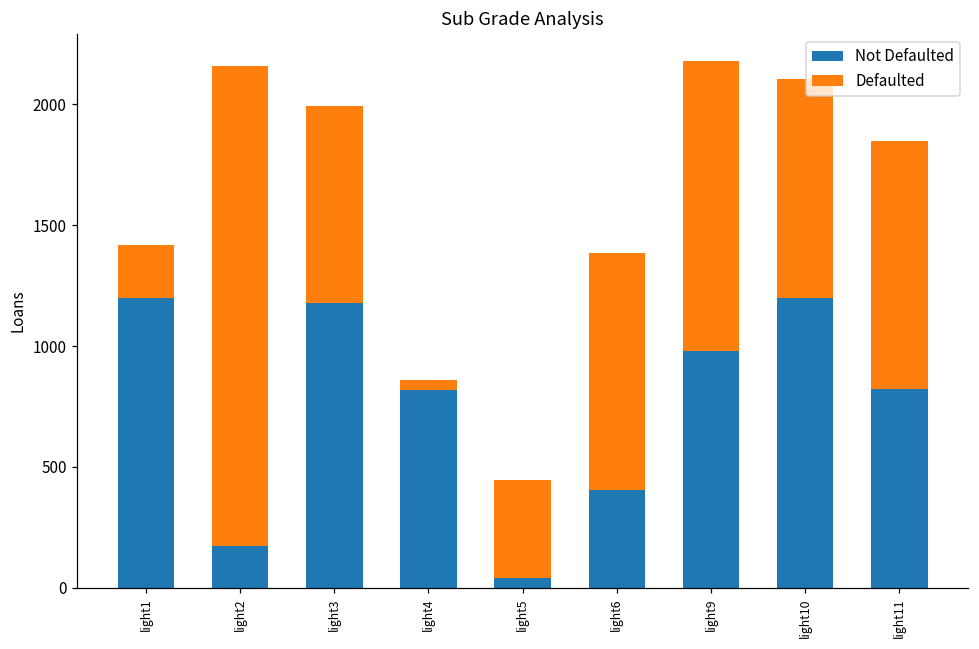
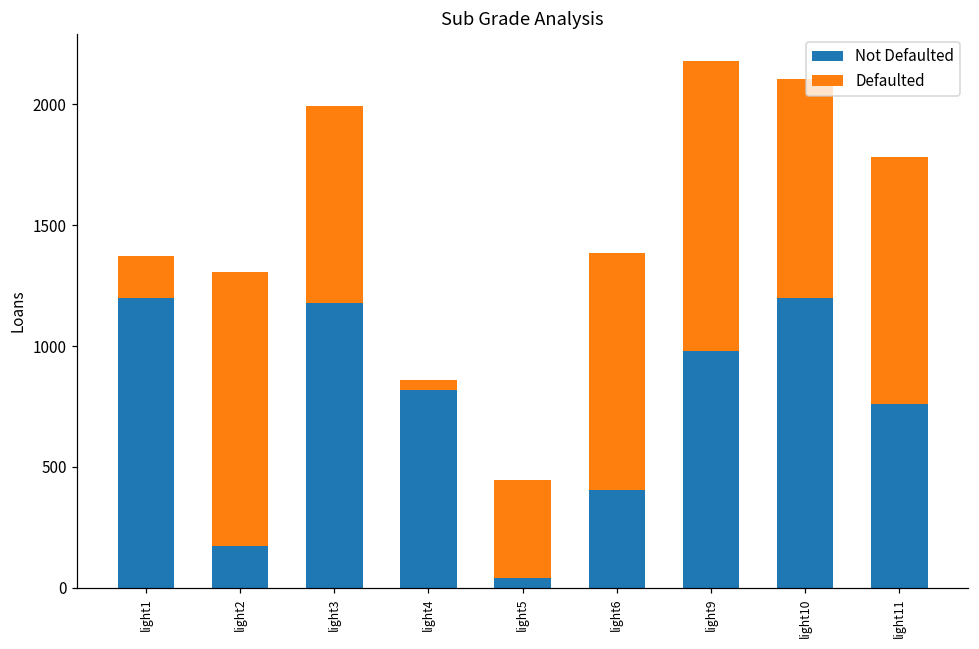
  {
    "Not Defaulted": {
      "light1": 1200,
      "light2": 170,
      "light3": 1180,
      "light4": 820,
      "light5": 40,
      "light6": 400,
      "light9": 980,
      "light10": 1200,
-     "light11": 820
+     "light11": 760
    },
    "Defaulted": {
-     "light1": 220,
-     "light2": 1990,
+     "light1": 170,
+     "light2": 1130,
      "light3": 820,
      "light4": 40,
      "light5": 400,
      "light6": 980,
      "light9": 1200,
      "light10": 900,
      "light11": 1030
    }
  }
